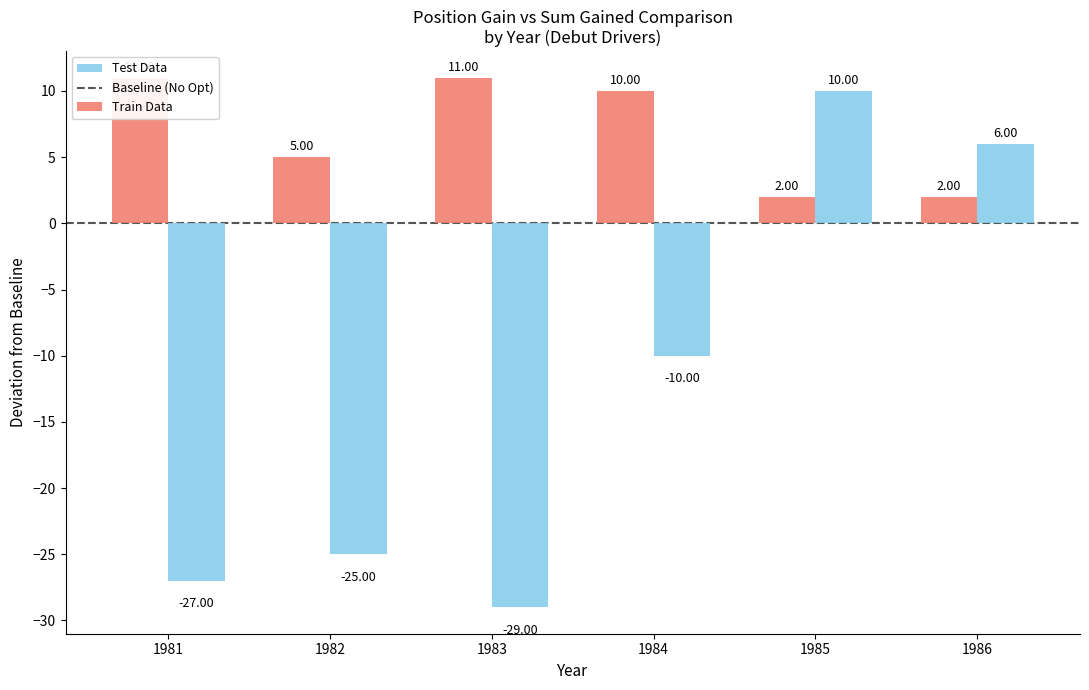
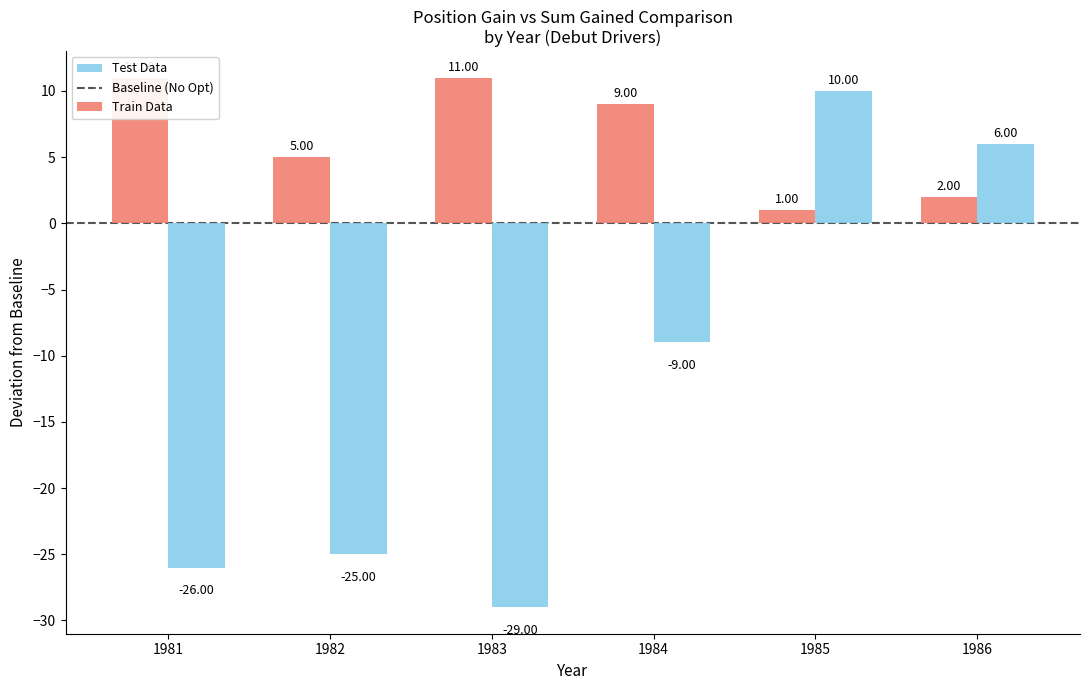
  {
    "Train Data": {
      "1982": 5.00,
      "1983": 11.00,
-     "1984": 10.00,
-     "1985": 2.00,
+     "1984": 9.00,
+     "1985": 1.00,
      "1986": 2.00
    },
    "Test Data": {
-     "1981": -27.00,
+     "1981": -26.00,
      "1982": -25.00,
      "1983": -29.00,
-     "1984": -10.00,
+     "1984": -9.00,
      "1985": 10.00,
      "1986": 6.00
    }
  }
